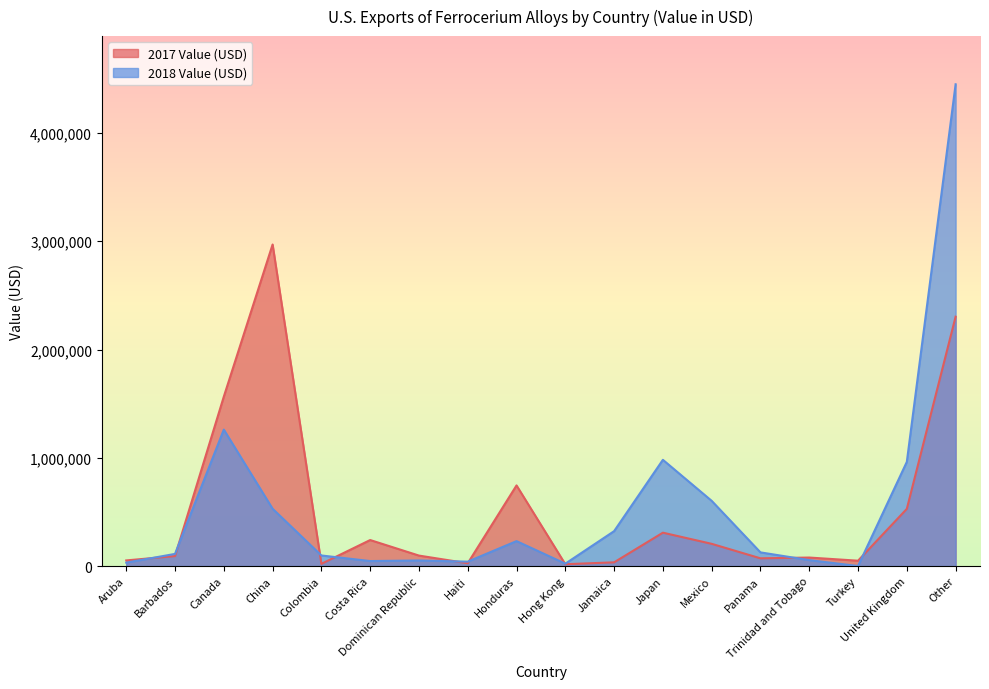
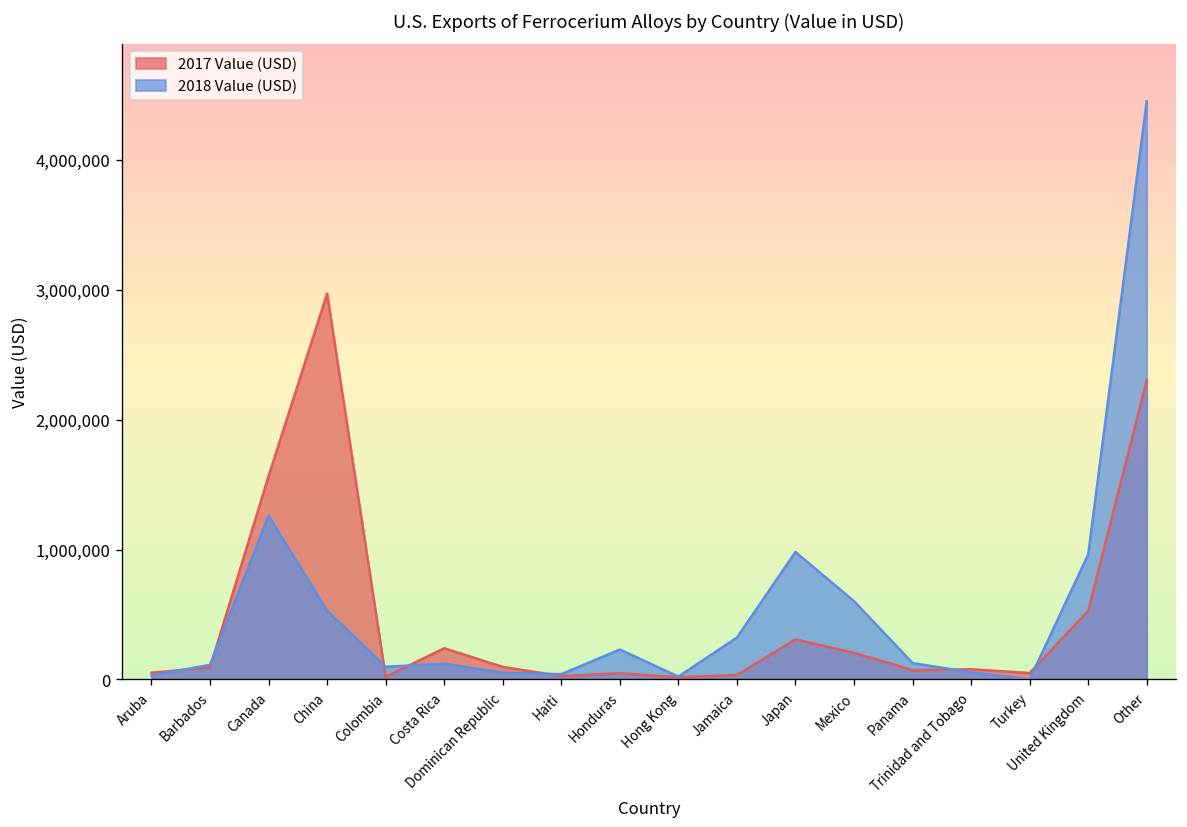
  {
    "2017 Value (USD)": {
      "Canada": "1,560,000",
      "China": "2,970,000",
      "Colombia": "20,000",
      "Costa Rica": "240,000",
      "Dominican Republic": "100,000",
-     "Honduras": "740,000",
+     "Honduras": "50,000",
      "Jamaica": "30,000",
      "Japan": "310,000",
      "Mexico": "210,000",
      "Panama": "70,000",
      "Trinidad and Tobago": "80,000",
      "Turkey": "50,000",
      "United Kingdom": "530,000",
      "Other": "2,300,000"
    },
    "2018 Value (USD)": {
      "Canada": "1,260,000",
      "China": "530,000",
      "Colombia": "100,000",
-     "Costa Rica": "50,000",
+     "Costa Rica": "120,000",
      "Dominican Republic": "50,000",
      "Honduras": "230,000",
      "Jamaica": "320,000",
      "Japan": "980,000",
      "Mexico": "600,000",
      "Panama": "130,000",
      "Trinidad and Tobago": "50,000",
      "Turkey": "0",
      "United Kingdom": "960,000",
      "Other": "4,450,000"
    }
  }
